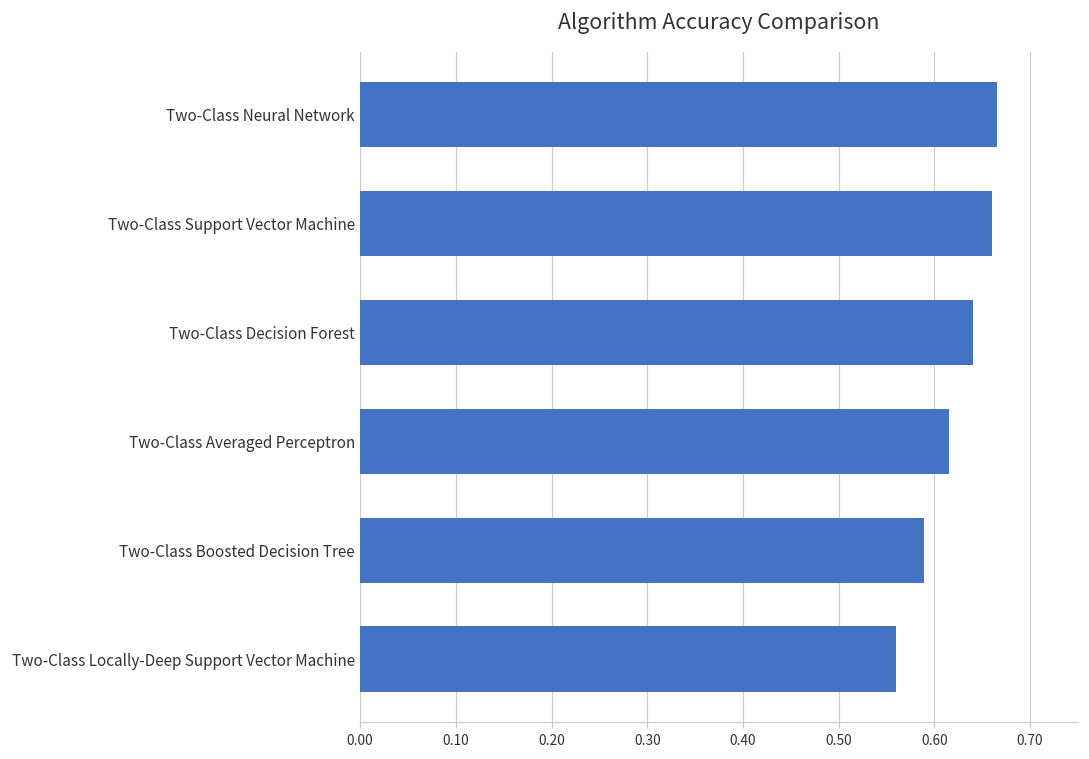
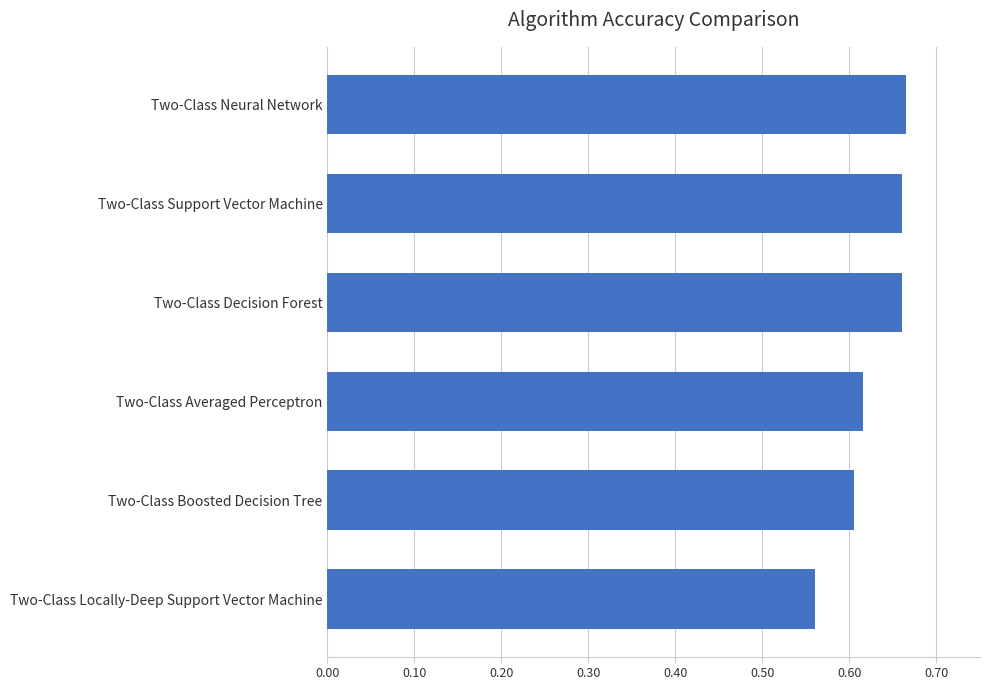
  {
    "Two-Class Neural Network": 0.67,
    "Two-Class Support Vector Machine": 0.66,
-   "Two-Class Decision Forest": 0.64,
+   "Two-Class Decision Forest": 0.66,
    "Two-Class Averaged Perceptron": 0.62,
-   "Two-Class Boosted Decision Tree": 0.59,
+   "Two-Class Boosted Decision Tree": 0.61,
    "Two-Class Locally-Deep Support Vector Machine": 0.56
  }
